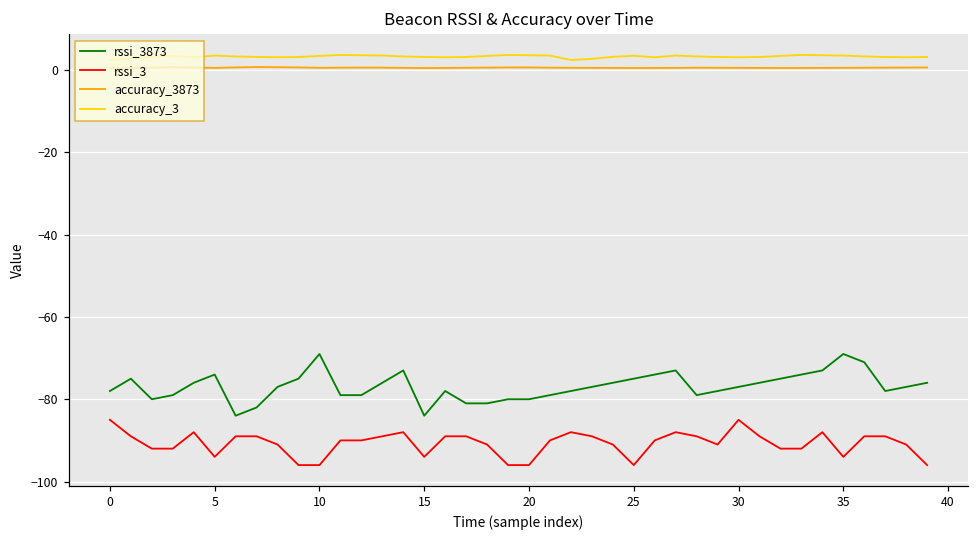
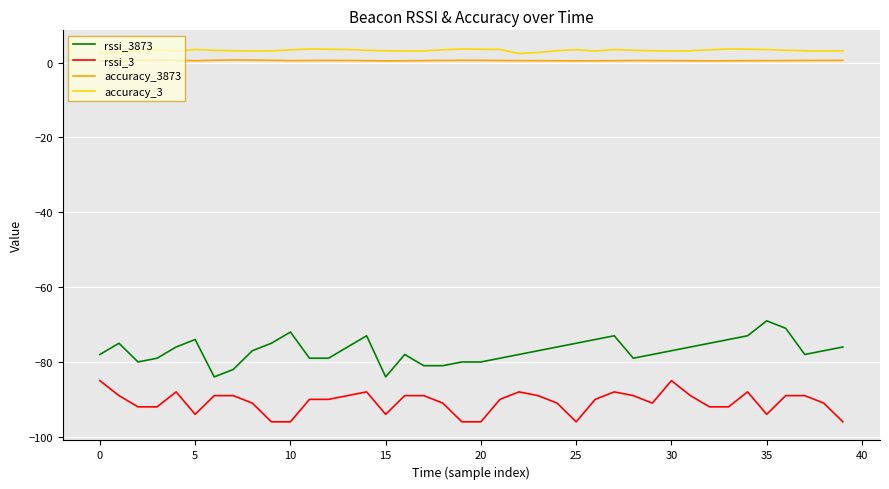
  {
    "rssi_3873": {
      "0": -78,
      "5": -74,
-     "10": -69,
+     "10": -72,
      "15": -84,
      "20": -80,
      "25": -75,
      "30": -77,
      "35": -69
    },
    "rssi_3": {
      "0": -85,
      "5": -94,
      "10": -96,
      "15": -94,
      "20": -96,
      "25": -96,
      "30": -85,
      "35": -94
    }
  }
